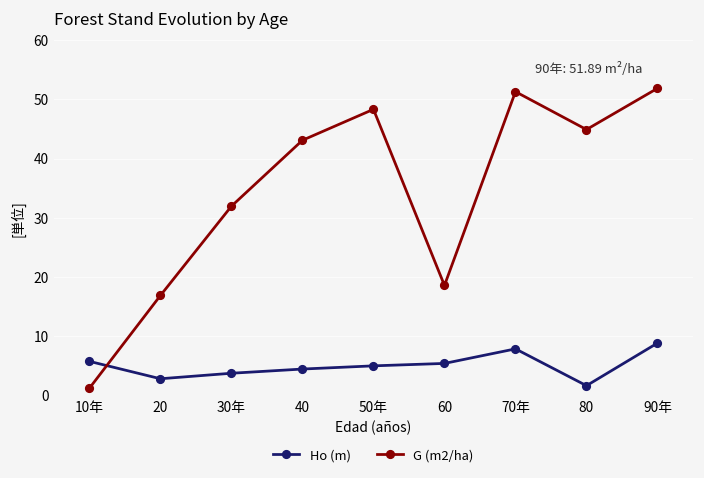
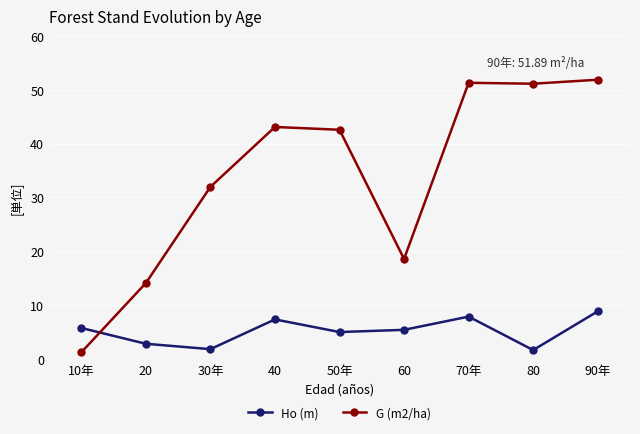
  {
    "Ho (m)": {
      "10年": 6,
      "20": 3,
-     "30年": 4,
-     "40": 4,
+     "30年": 2,
+     "40": 7,
      "50年": 5,
      "60": 5,
      "70年": 8,
      "80": 2,
      "90年": 9
    },
    "G (m2/ha)": {
      "10年": 1,
-     "20": 17,
+     "20": 14,
      "30年": 32,
      "40": 43,
-     "50年": 48,
+     "50年": 43,
      "60": 19,
      "70年": 51,
-     "80": 45
+     "80": 51
    }
  }
